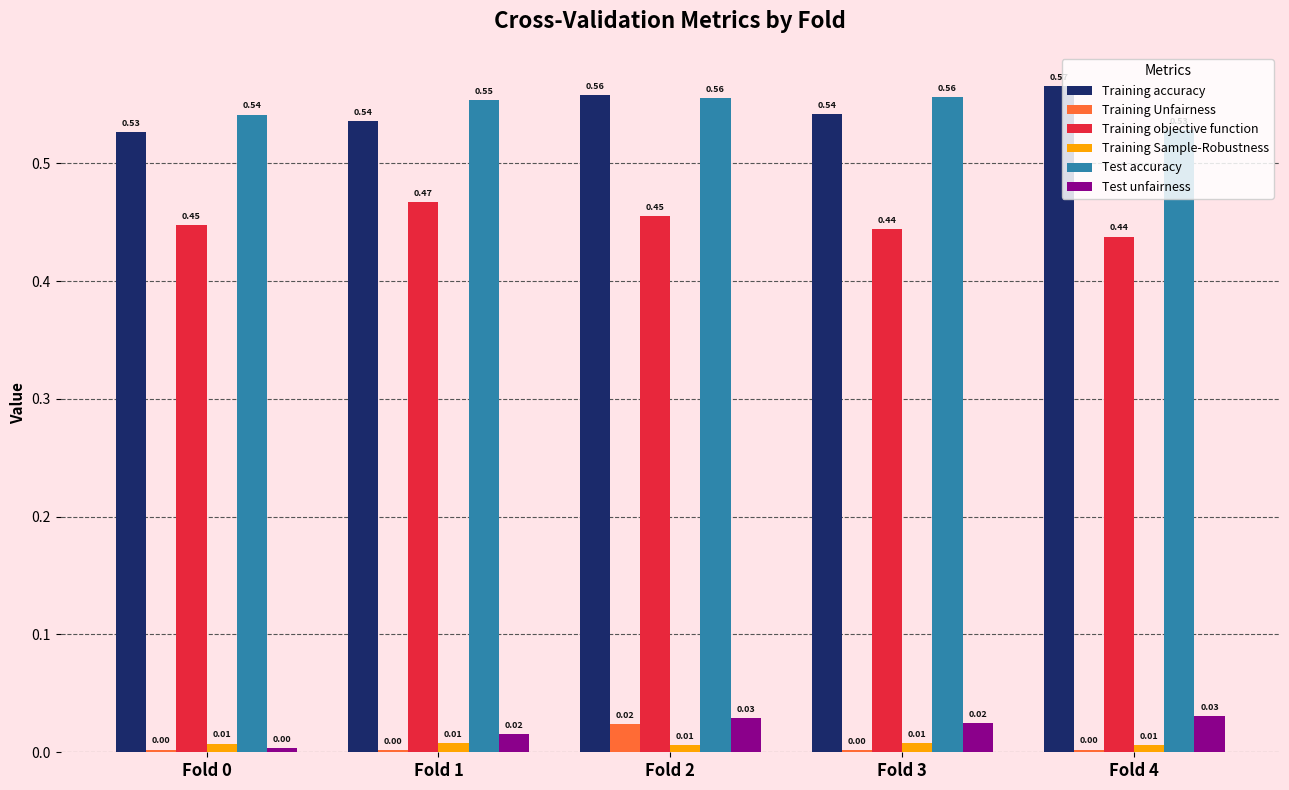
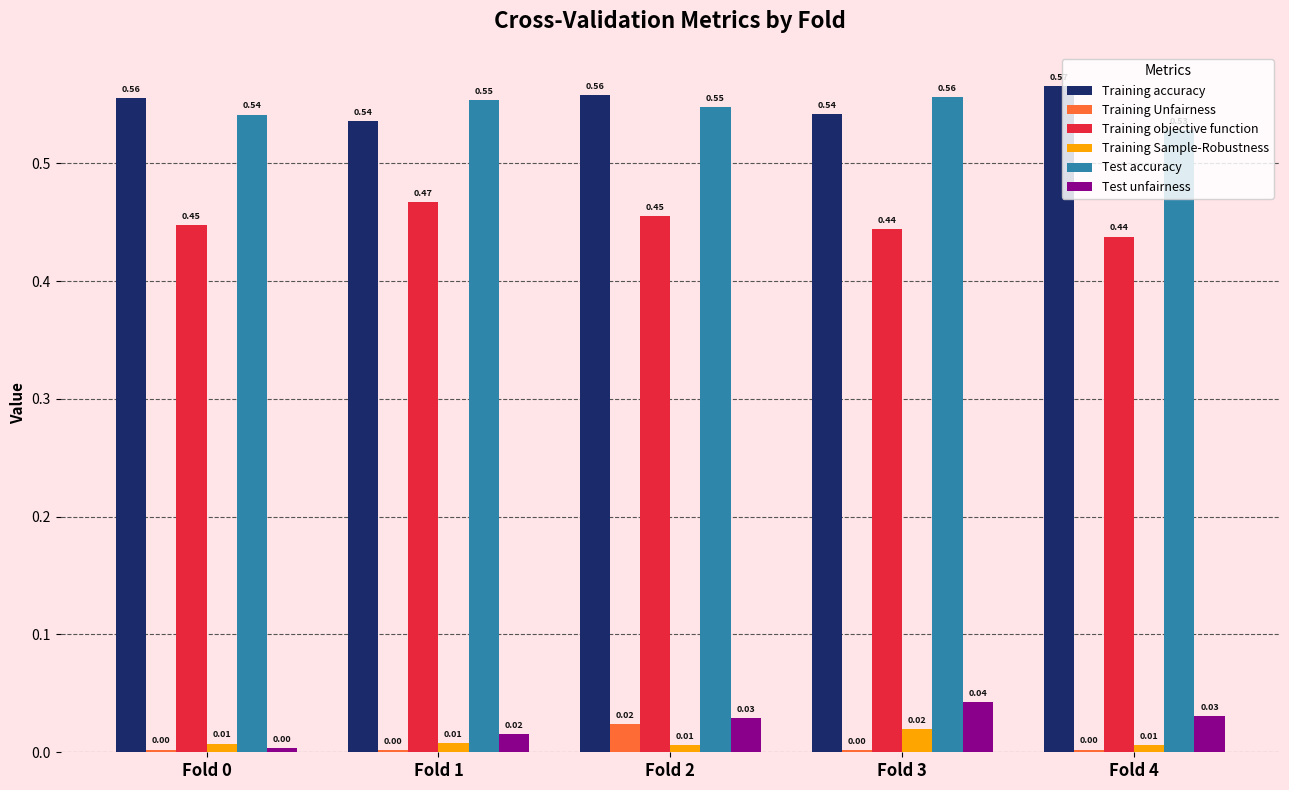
  {
    "Training accuracy": {
-     "Fold 0": 0.53,
+     "Fold 0": 0.56,
      "Fold 1": 0.54,
      "Fold 2": 0.56,
      "Fold 3": 0.54
    },
    "Training Unfairness": {
      "Fold 0": 0.00,
      "Fold 1": 0.00,
      "Fold 2": 0.02,
      "Fold 3": 0.00,
      "Fold 4": 0.00
    },
    "Training objective function": {
      "Fold 0": 0.45,
      "Fold 1": 0.47,
      "Fold 2": 0.45,
      "Fold 3": 0.44,
      "Fold 4": 0.44
    },
    "Training Sample-Robustness": {
      "Fold 0": 0.01,
      "Fold 1": 0.01,
      "Fold 2": 0.01,
-     "Fold 3": 0.01,
+     "Fold 3": 0.02,
      "Fold 4": 0.01
    },
    "Test accuracy": {
      "Fold 0": 0.54,
      "Fold 1": 0.55,
-     "Fold 2": 0.56,
+     "Fold 2": 0.55,
      "Fold 3": 0.56
    },
    "Test unfairness": {
      "Fold 0": 0.00,
      "Fold 1": 0.02,
      "Fold 2": 0.03,
-     "Fold 3": 0.02,
+     "Fold 3": 0.04,
      "Fold 4": 0.03
    }
  }
